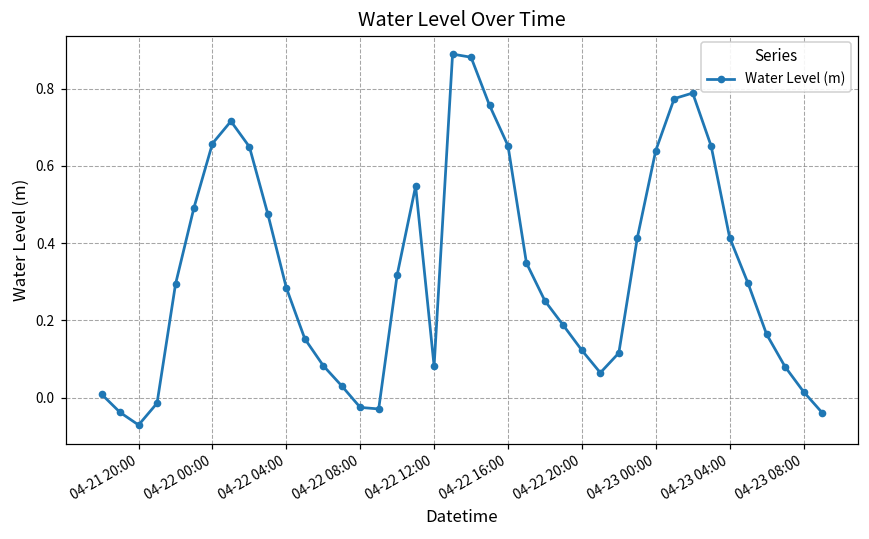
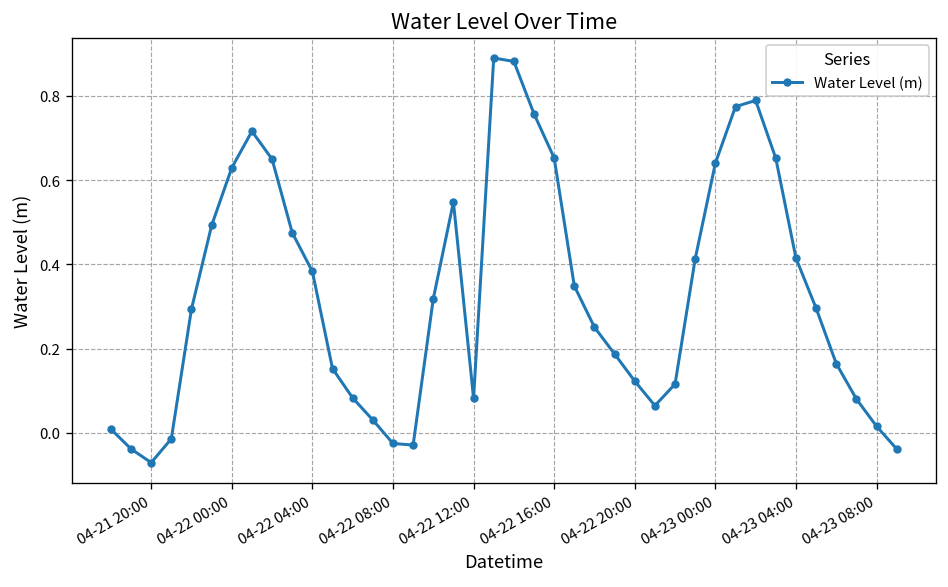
  {
    "04-21 20:00": -0.07,
-   "04-22 00:00": 0.66,
-   "04-22 04:00": 0.28,
+   "04-22 00:00": 0.63,
+   "04-22 04:00": 0.38,
    "04-22 08:00": -0.03,
    "04-22 12:00": 0.08,
    "04-22 16:00": 0.65,
    "04-22 20:00": 0.12,
    "04-23 00:00": 0.64,
    "04-23 04:00": 0.41,
    "04-23 08:00": 0.02
  }
